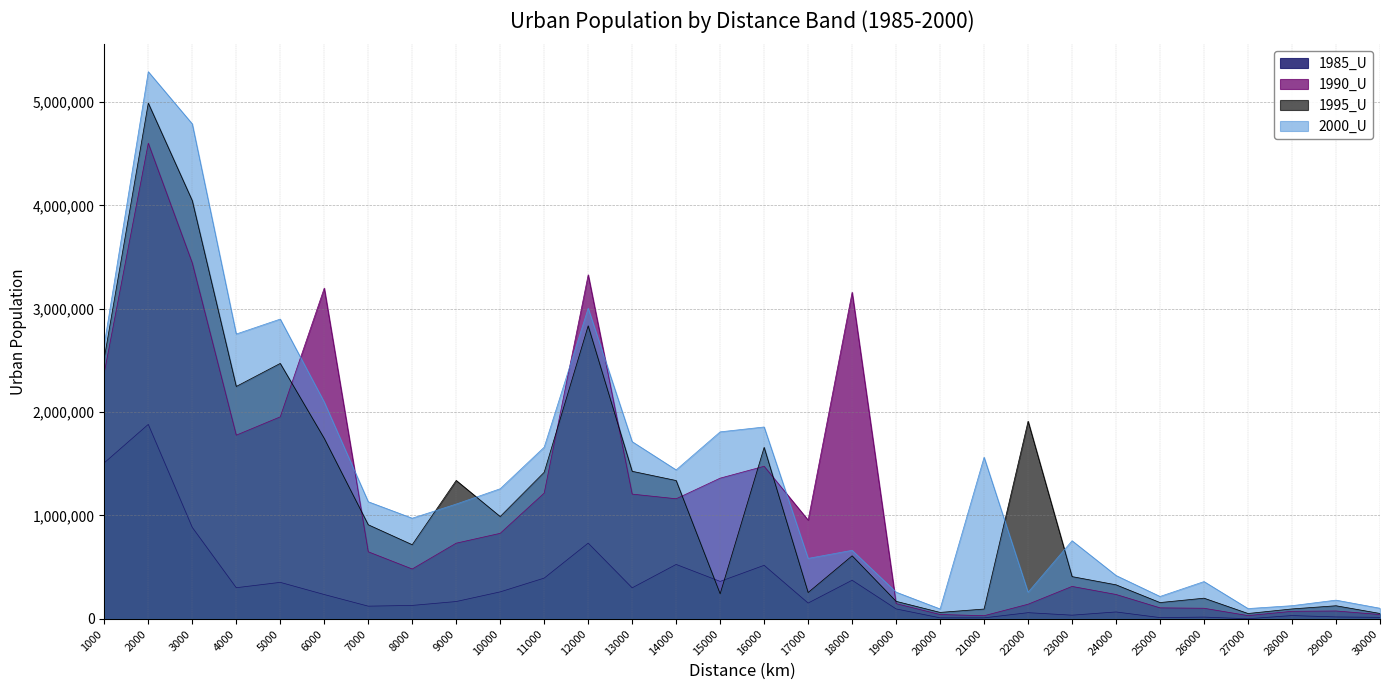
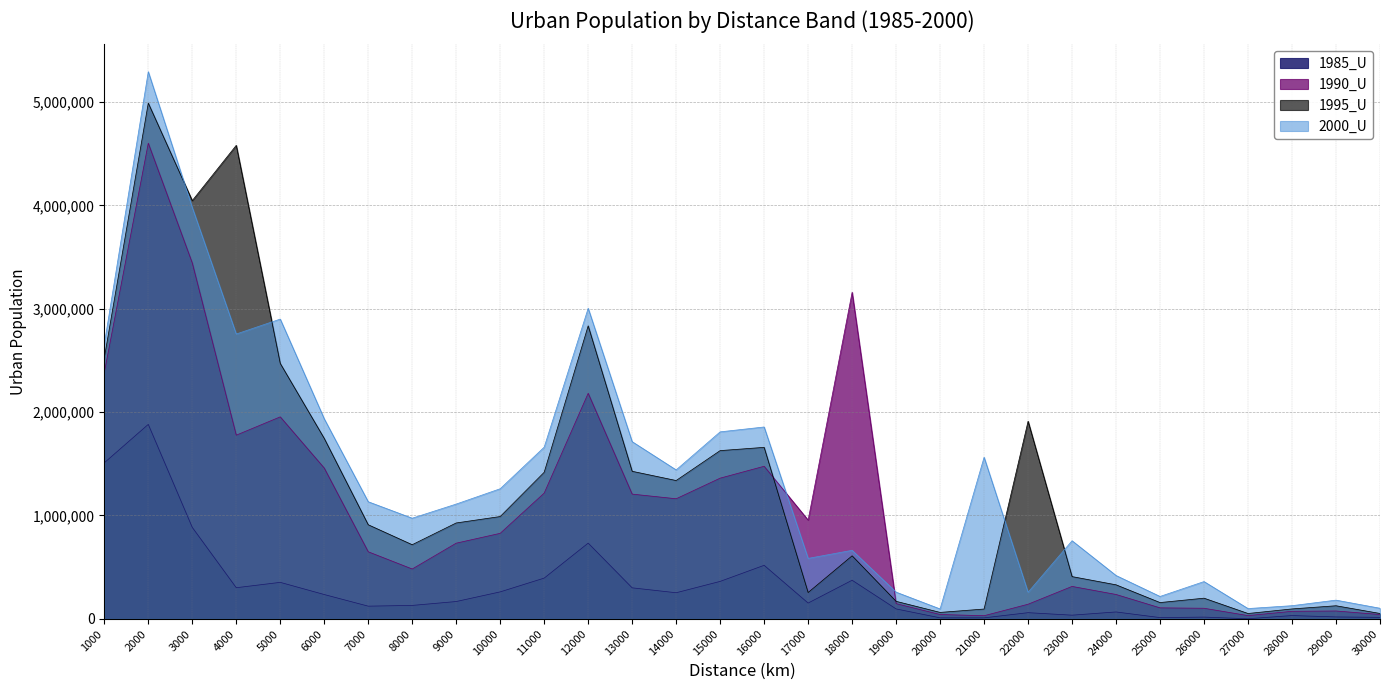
  {
    "1985_U": {
      "1000": "1,510,000",
      "2000": "1,880,000",
      "3000": "880,000",
      "4000": "300,000",
      "5000": "350,000",
      "6000": "240,000",
      "7000": "120,000",
      "8000": "130,000",
      "9000": "170,000",
      "10000": "260,000",
      "11000": "390,000",
      "12000": "730,000",
      "13000": "300,000",
-     "14000": "530,000",
+     "14000": "250,000",
      "15000": "360,000",
      "16000": "520,000",
      "17000": "150,000",
      "18000": "370,000",
      "19000": "100,000",
      "20000": "10,000",
      "22000": "60,000",
      "23000": "40,000",
      "24000": "70,000",
      "25000": "10,000",
      "26000": "20,000",
      "27000": "0",
      "28000": "30,000",
      "29000": "20,000",
      "30000": "10,000"
    },
    "1990_U": {
      "1000": "2,380,000",
      "2000": "4,600,000",
      "3000": "3,440,000",
      "4000": "1,780,000",
      "5000": "1,950,000",
-     "6000": "3,200,000",
+     "6000": "1,460,000",
      "7000": "650,000",
      "8000": "480,000",
      "9000": "730,000",
      "10000": "830,000",
      "11000": "1,220,000",
-     "12000": "3,330,000",
+     "12000": "2,180,000",
      "13000": "1,210,000",
      "14000": "1,160,000",
      "15000": "1,360,000",
      "16000": "1,480,000",
      "17000": "960,000",
      "18000": "3,160,000",
      "22000": "140,000",
      "23000": "310,000",
      "24000": "240,000",
      "25000": "110,000",
      "26000": "100,000",
      "29000": "80,000"
    },
    "1995_U": {
      "1000": "2,520,000",
      "2000": "4,990,000",
      "3000": "4,050,000",
-     "4000": "2,250,000",
+     "4000": "4,580,000",
      "5000": "2,470,000",
      "6000": "1,750,000",
      "7000": "910,000",
      "8000": "720,000",
-     "9000": "1,340,000",
+     "9000": "930,000",
      "10000": "990,000",
      "11000": "1,420,000",
      "12000": "2,830,000",
      "13000": "1,430,000",
      "14000": "1,340,000",
-     "15000": "240,000",
+     "15000": "1,630,000",
      "16000": "1,660,000",
      "17000": "250,000",
      "18000": "610,000",
      "21000": "90,000",
      "22000": "1,910,000",
      "23000": "410,000",
      "24000": "330,000",
      "25000": "160,000",
      "26000": "200,000",
      "29000": "130,000"
    },
    "2000_U": {
      "1000": "2,660,000",
      "2000": "5,290,000",
-     "3000": "4,790,000",
+     "3000": "3,980,000",
      "4000": "2,760,000",
      "5000": "2,900,000",
-     "6000": "2,100,000",
+     "6000": "1,940,000",
      "7000": "1,130,000",
      "8000": "970,000",
      "9000": "1,110,000",
      "10000": "1,260,000",
      "11000": "1,660,000",
      "12000": "3,000,000",
      "13000": "1,710,000",
      "14000": "1,440,000",
      "15000": "1,810,000",
      "16000": "1,860,000",
      "17000": "580,000",
      "18000": "660,000",
      "19000": "260,000",
      "20000": "100,000",
      "21000": "1,560,000",
      "22000": "260,000",
      "23000": "760,000",
      "24000": "420,000",
      "25000": "220,000",
      "26000": "360,000",
      "27000": "100,000",
      "28000": "130,000",
      "29000": "180,000",
      "30000": "100,000"
    }
  }
